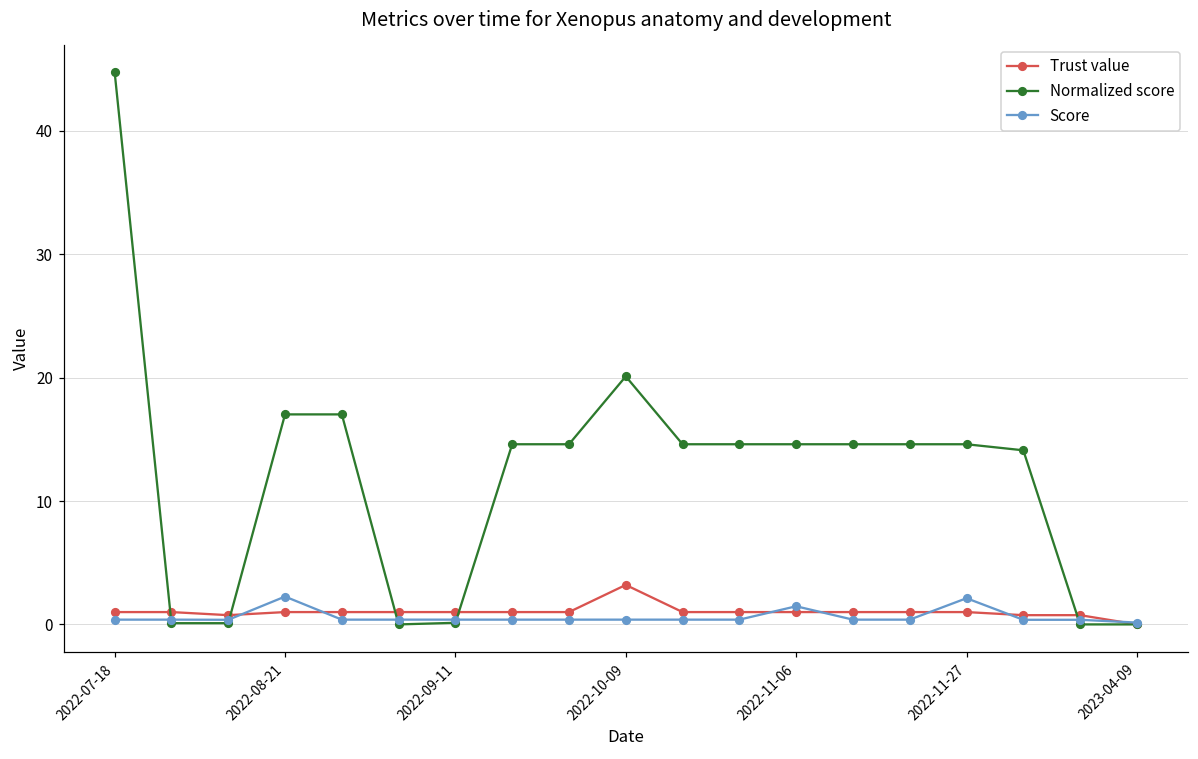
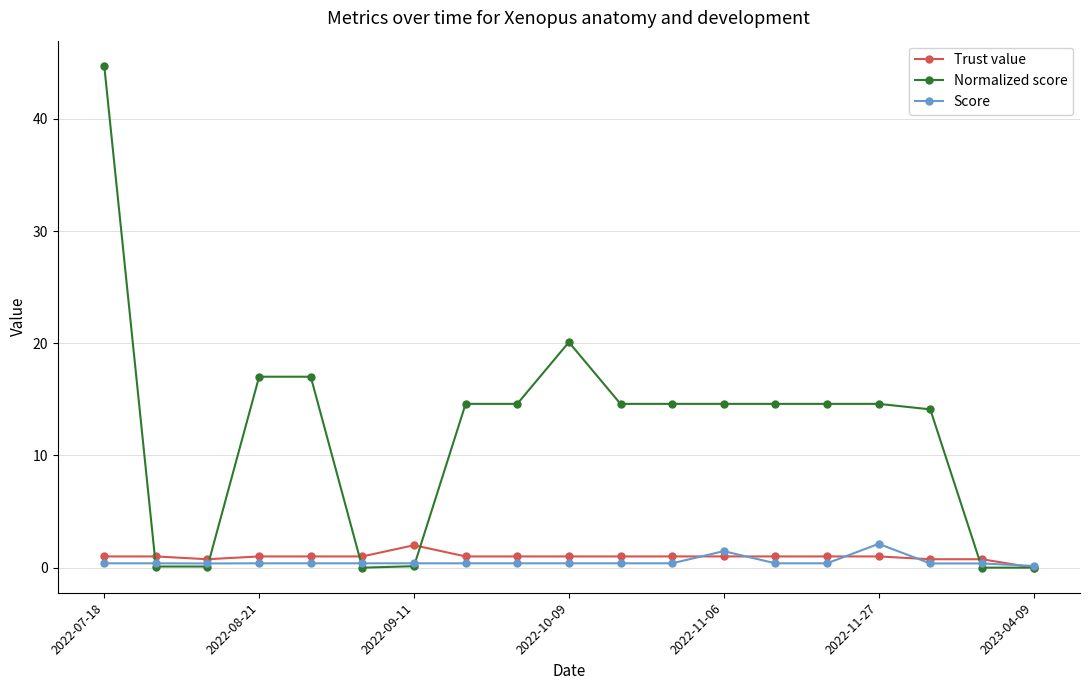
  {
    "Trust value": {
      "2022-07-18": 1.0,
      "2022-08-21": 1.0,
-     "2022-09-11": 1,
-     "2022-10-09": 3.2,
+     "2022-09-11": 2,
+     "2022-10-09": 1.0,
      "2022-11-06": 1.0,
      "2022-11-27": 1.0
    },
    "Normalized score": {
      "2022-07-18": 44.7,
      "2022-08-21": 17.0,
      "2022-09-11": 0.1,
      "2022-10-09": 20.1,
      "2022-11-06": 14.6,
      "2022-11-27": 14.6
    },
    "Score": {
      "2022-07-18": 0.4,
-     "2022-08-21": 2.3,
+     "2022-08-21": 0.4,
      "2022-09-11": 0.4,
      "2022-10-09": 0.4,
      "2022-11-06": 1.5,
      "2022-11-27": 2.1
    }
  }
